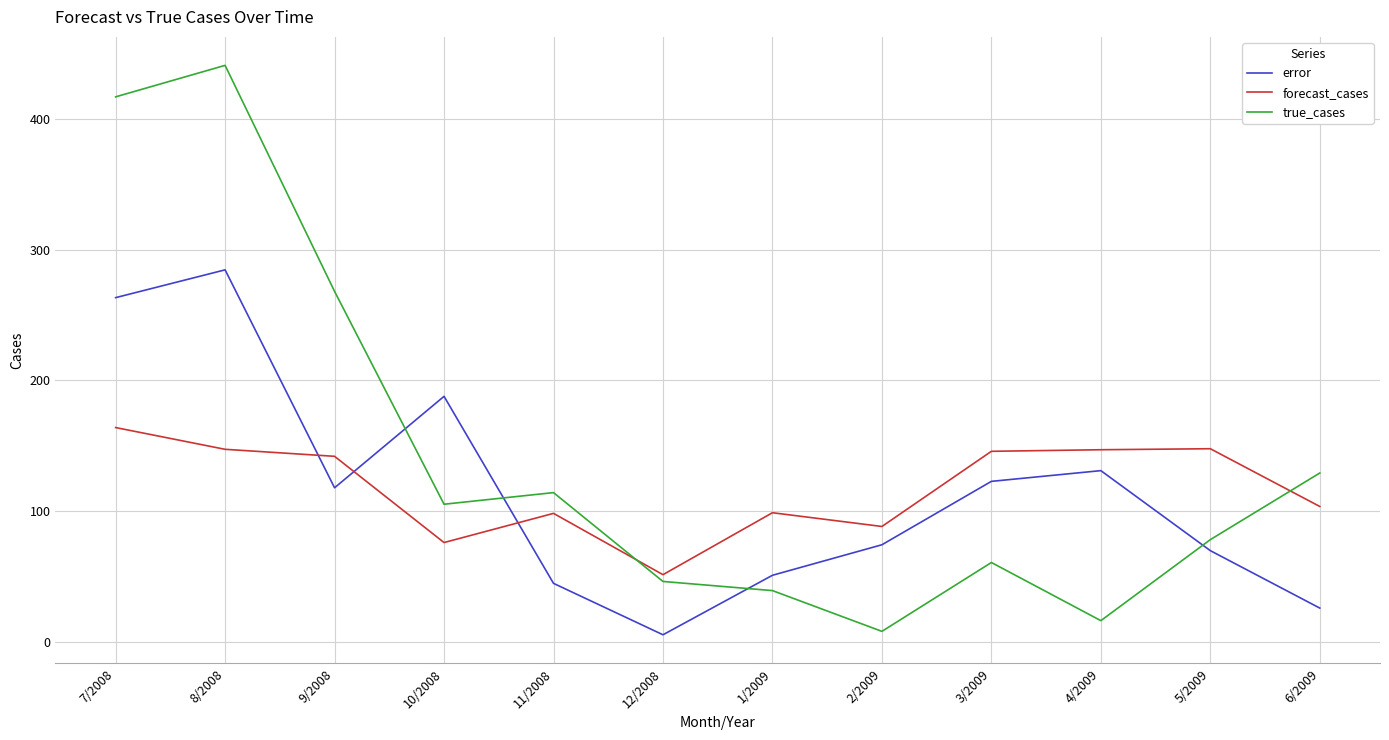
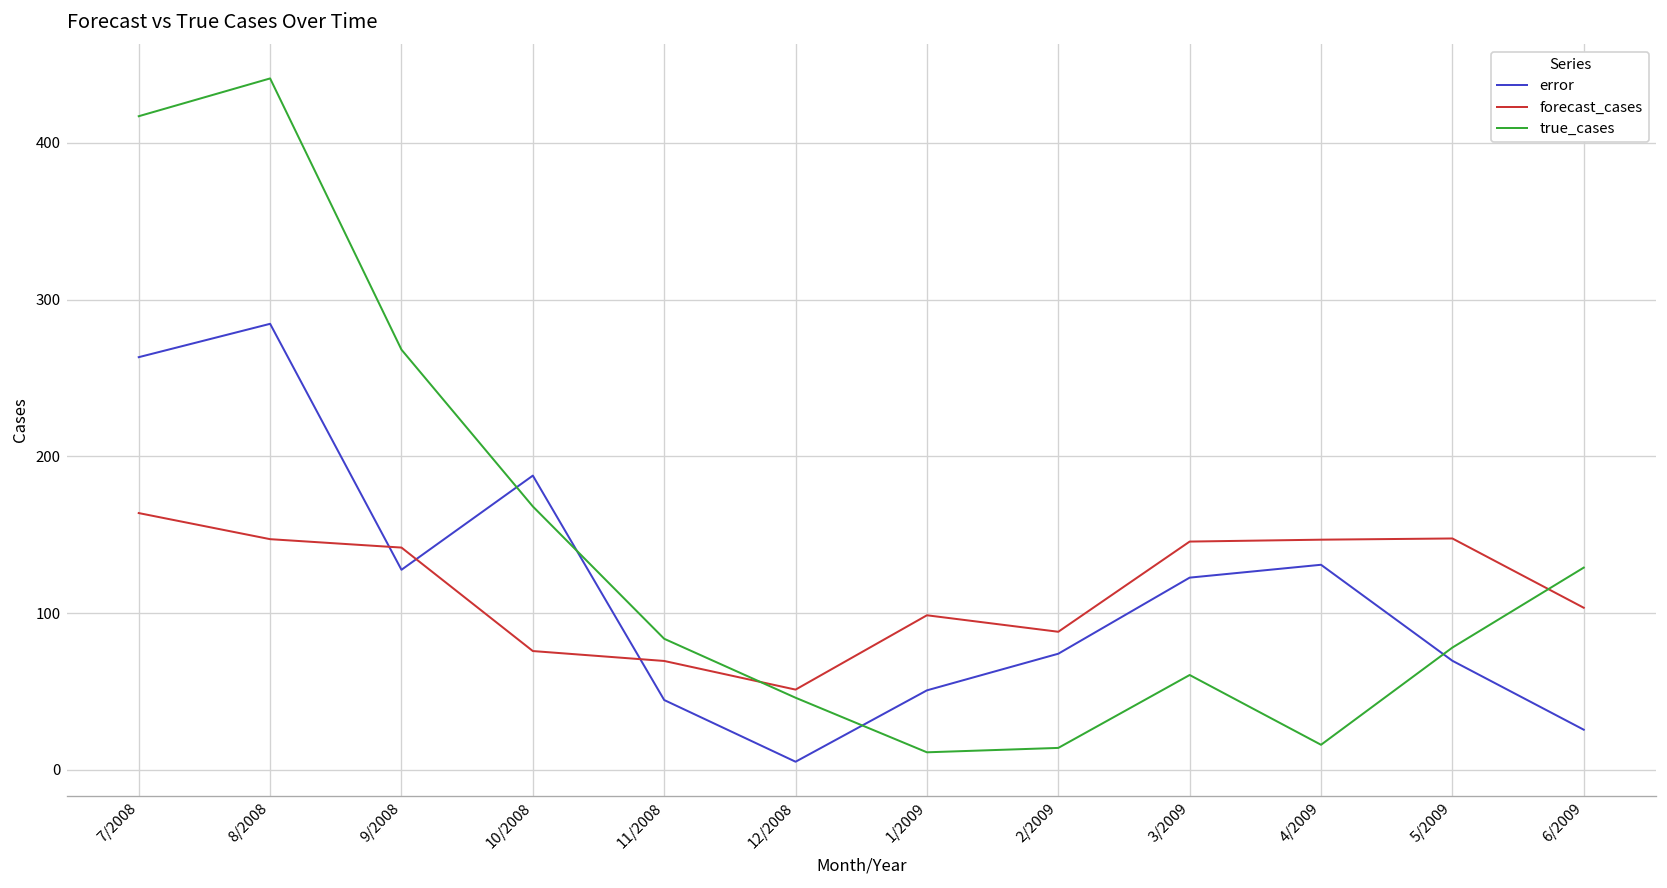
  {
    "error": {
      "7/2008": 263,
      "8/2008": 284,
-     "9/2008": 118,
+     "9/2008": 128,
      "10/2008": 188,
      "11/2008": 45,
      "12/2008": 5,
      "1/2009": 51,
      "2/2009": 74,
      "3/2009": 123,
      "4/2009": 131,
      "5/2009": 70,
      "6/2009": 26
    },
    "forecast_cases": {
      "7/2008": 164,
      "8/2008": 147,
      "9/2008": 142,
      "10/2008": 76,
-     "11/2008": 98,
+     "11/2008": 69,
      "12/2008": 51,
      "1/2009": 99,
      "2/2009": 88,
      "3/2009": 146,
      "4/2009": 147,
      "5/2009": 148,
      "6/2009": 103
    },
    "true_cases": {
      "7/2008": 417,
      "8/2008": 441,
      "9/2008": 268,
-     "10/2008": 105,
-     "11/2008": 114,
+     "10/2008": 168,
+     "11/2008": 84,
      "12/2008": 46,
-     "1/2009": 39,
-     "2/2009": 8,
+     "1/2009": 11,
+     "2/2009": 14,
      "3/2009": 61,
      "4/2009": 16,
      "5/2009": 78,
      "6/2009": 129
    }
  }
